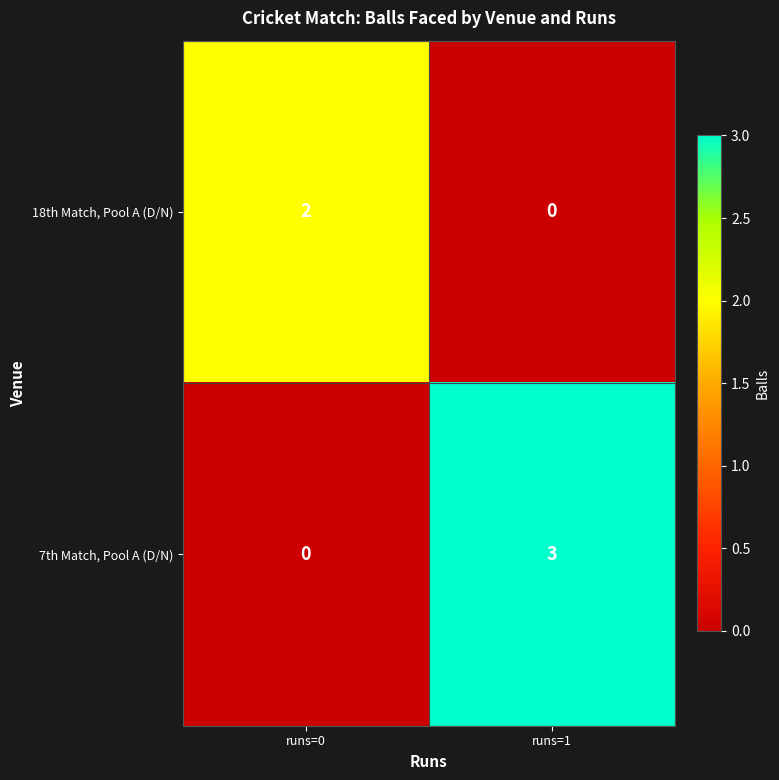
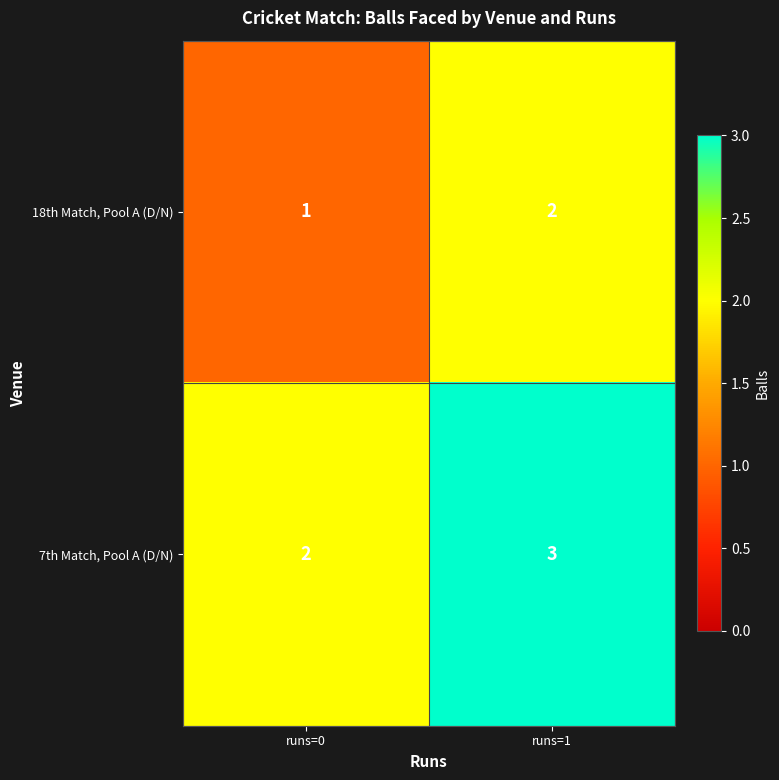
  {
    "18th Match, Pool A (D/N)": {
-     "runs=0": 2,
-     "runs=1": 0
+     "runs=0": 1,
+     "runs=1": 2
    },
    "7th Match, Pool A (D/N)": {
-     "runs=0": 0,
+     "runs=0": 2,
      "runs=1": 3
    }
  }
